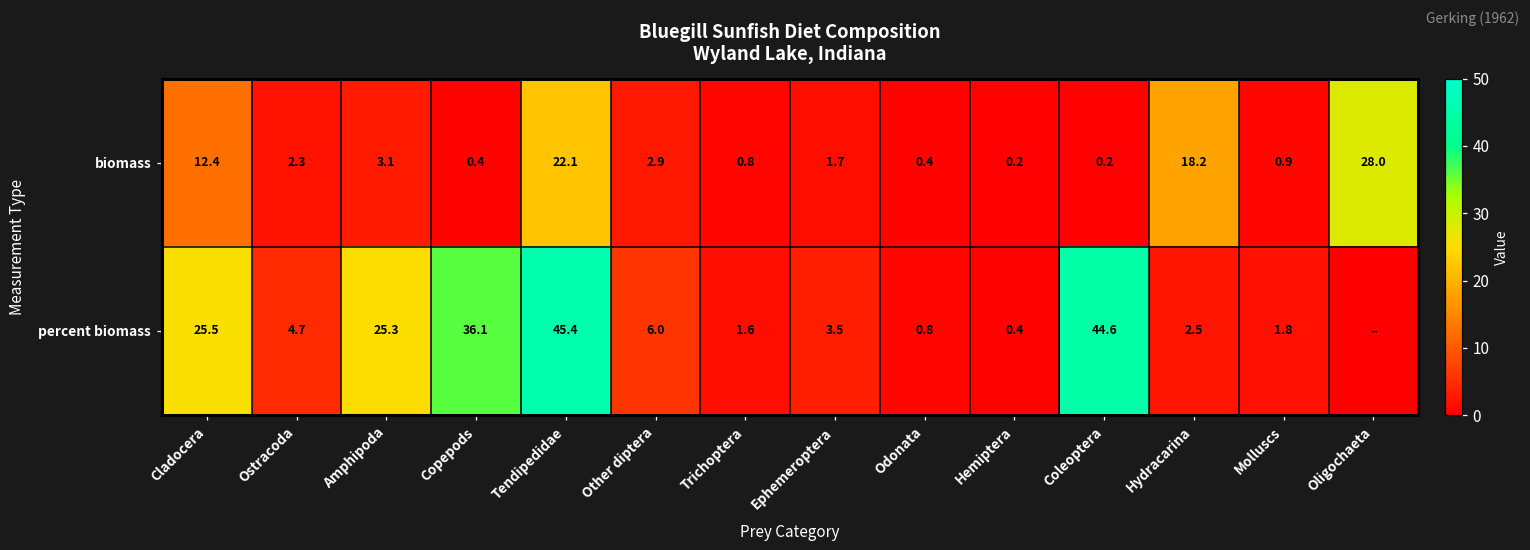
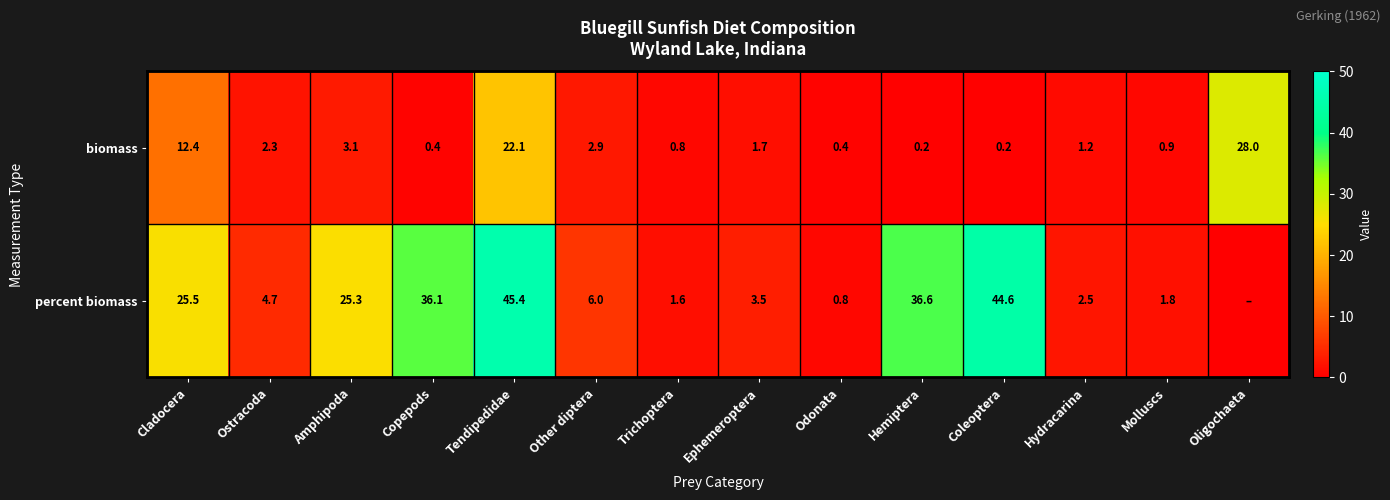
  {
    "biomass": {
      "Cladocera": 12.4,
      "Ostracoda": 2.3,
      "Amphipoda": 3.1,
      "Copepods": 0.4,
      "Tendipedidae": 22.1,
      "Other diptera": 2.9,
      "Trichoptera": 0.8,
      "Ephemeroptera": 1.7,
      "Odonata": 0.4,
      "Hemiptera": 0.2,
      "Coleoptera": 0.2,
-     "Hydracarina": 18.2,
+     "Hydracarina": 1.2,
      "Molluscs": 0.9,
      "Oligochaeta": 28.0
    },
    "percent biomass": {
      "Cladocera": 25.5,
      "Ostracoda": 4.7,
      "Amphipoda": 25.3,
      "Copepods": 36.1,
      "Tendipedidae": 45.4,
      "Other diptera": 6.0,
      "Trichoptera": 1.6,
      "Ephemeroptera": 3.5,
      "Odonata": 0.8,
-     "Hemiptera": 0.4,
+     "Hemiptera": 36.6,
      "Coleoptera": 44.6,
      "Hydracarina": 2.5,
      "Molluscs": 1.8
    }
  }
